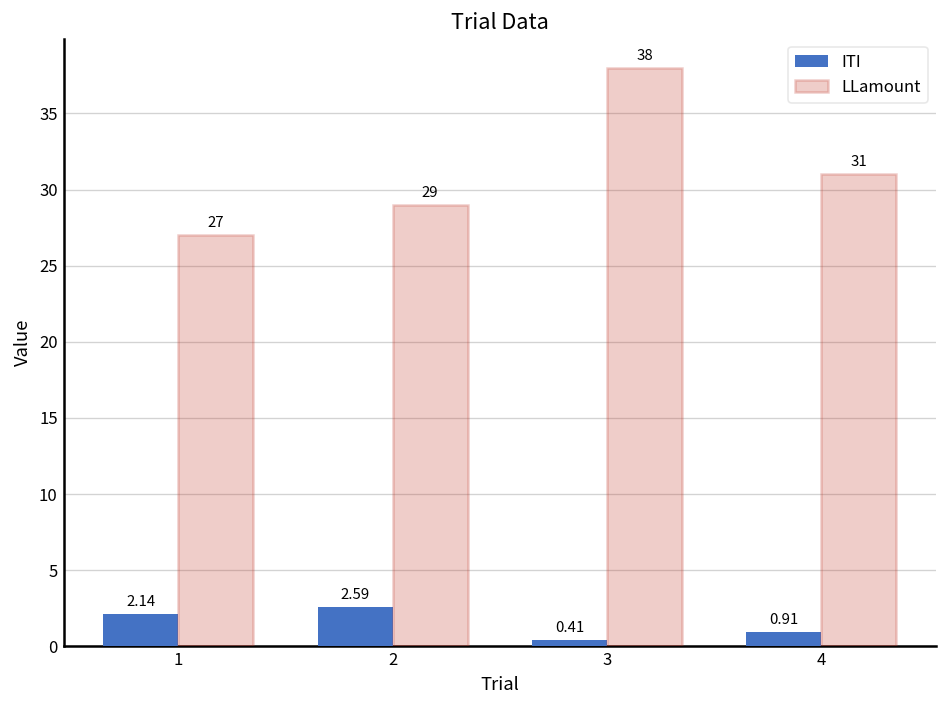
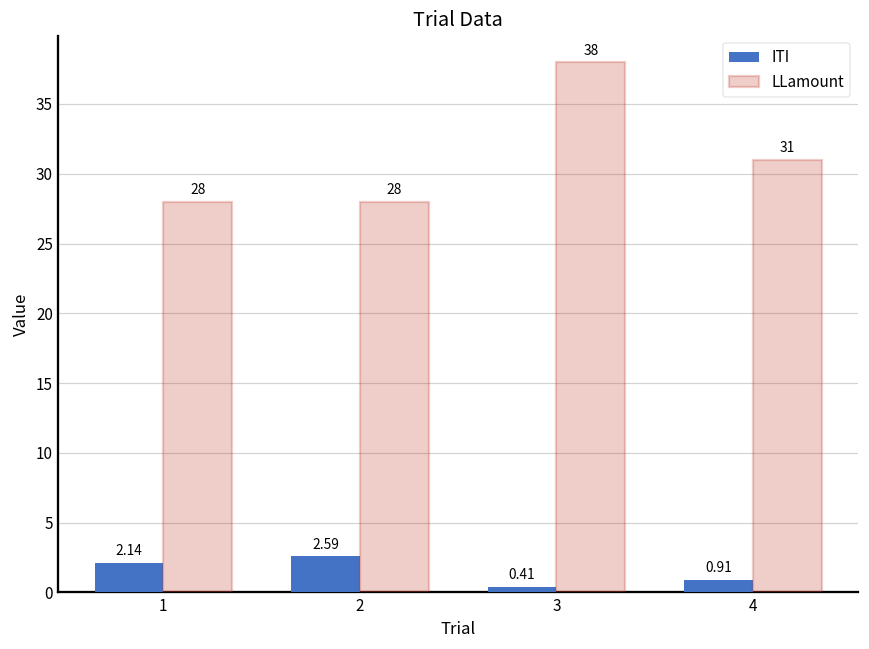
  {
    "ITI": {
      "1": 2.14,
      "2": 2.59,
      "3": 0.41,
      "4": 0.91
    },
    "LLamount": {
-     "1": 27,
-     "2": 29,
+     "1": 28,
+     "2": 28,
      "3": 38,
      "4": 31
    }
  }
